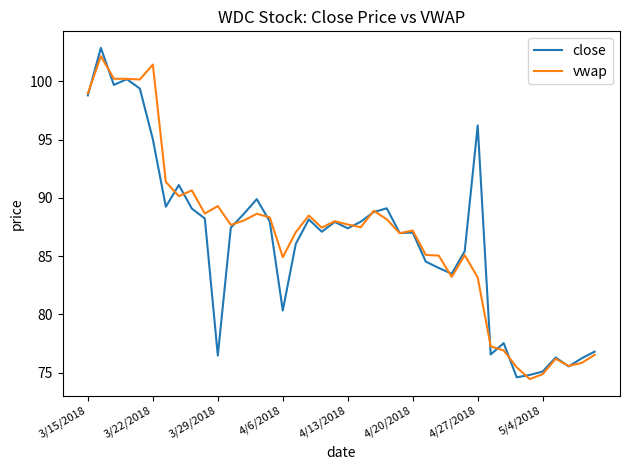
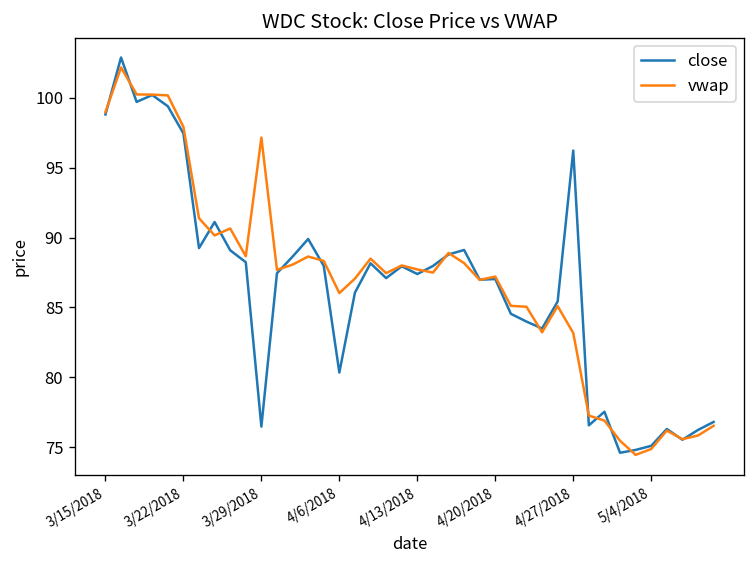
  {
    "close": {
-     "3/22/2018": 95.0,
+     "3/22/2018": 97.5,
      "3/29/2018": 76.5,
      "4/6/2018": 80.3,
      "4/13/2018": 87.4,
      "4/27/2018": 96.2,
      "5/4/2018": 75.1
    },
    "vwap": {
-     "3/22/2018": 101.5,
-     "3/29/2018": 89.3,
-     "4/6/2018": 84.9,
+     "3/22/2018": 97.9,
+     "3/29/2018": 97.2,
+     "4/6/2018": 86.0,
      "4/13/2018": 87.7,
      "4/27/2018": 83.2,
      "5/4/2018": 74.9
    }
  }
